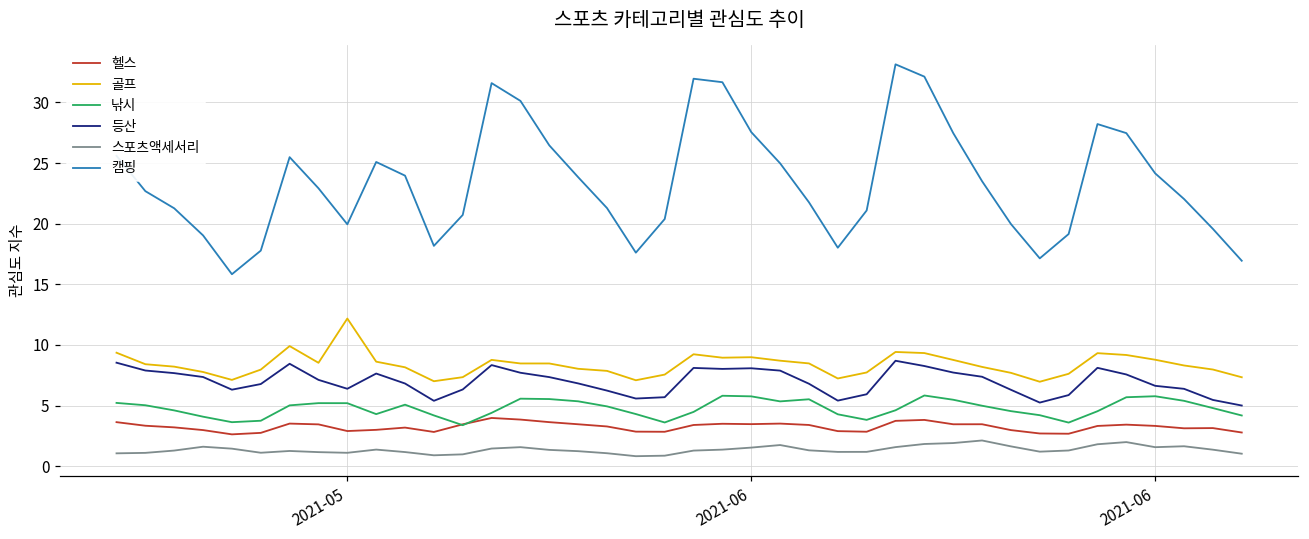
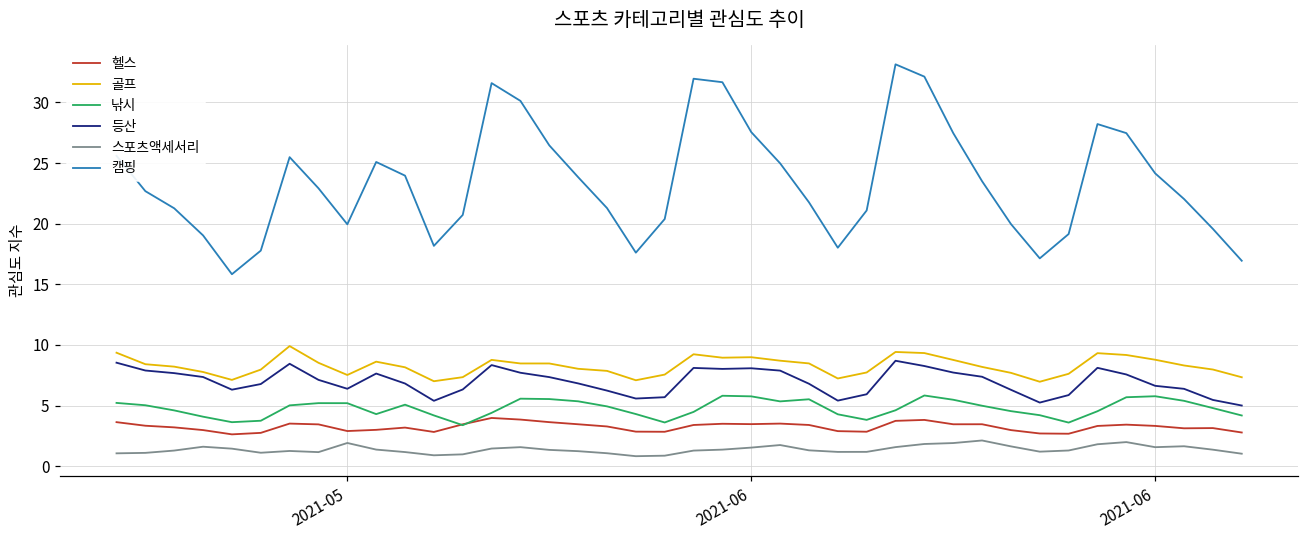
  {
    "헬스": {
      "2021-05": 2.9
    },
    "골프": {
-     "2021-05": 12.2
+     "2021-05": 7.5
    },
    "낚시": {
      "2021-05": 5.2
    },
    "등산": {
      "2021-05": 6.4
    },
    "스포츠액세서리": {
-     "2021-05": 1.1
+     "2021-05": 1.9
    },
    "캠핑": {
      "2021-05": 20.0
    }
  }
